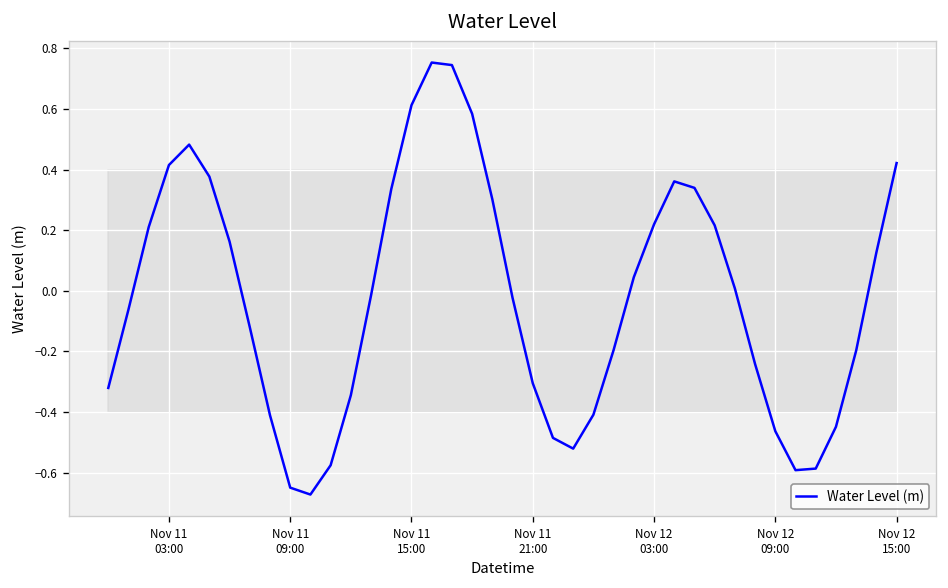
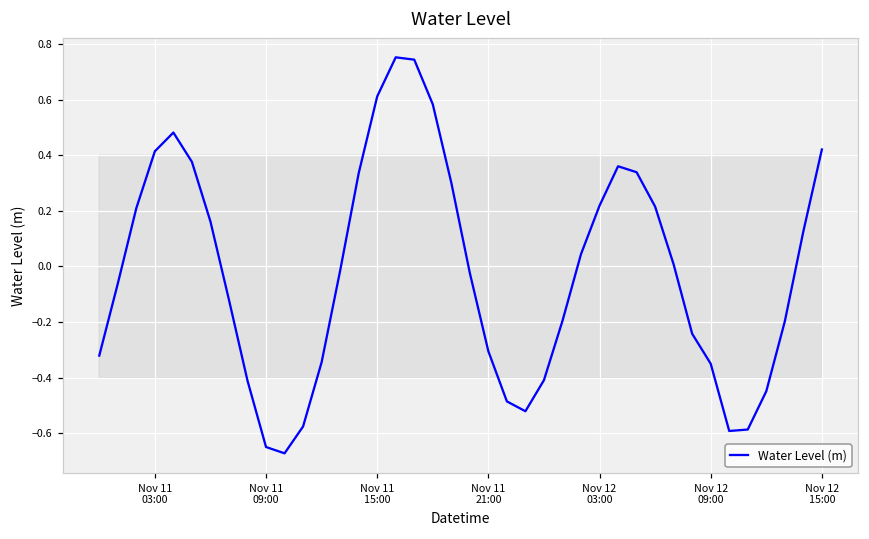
  {
    "Water Level (m)": {
      "Nov 11 03:00": 0.41,
      "Nov 11 09:00": -0.65,
      "Nov 11 15:00": 0.61,
      "Nov 11 21:00": -0.31,
      "Nov 12 03:00": 0.22,
-     "Nov 12 09:00": -0.46,
+     "Nov 12 09:00": -0.35,
      "Nov 12 15:00": 0.42
    }
  }
